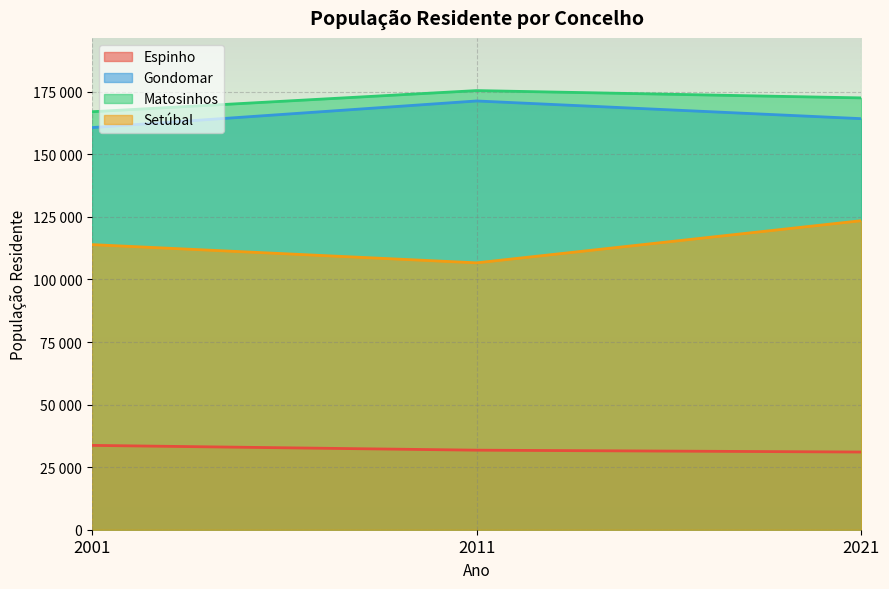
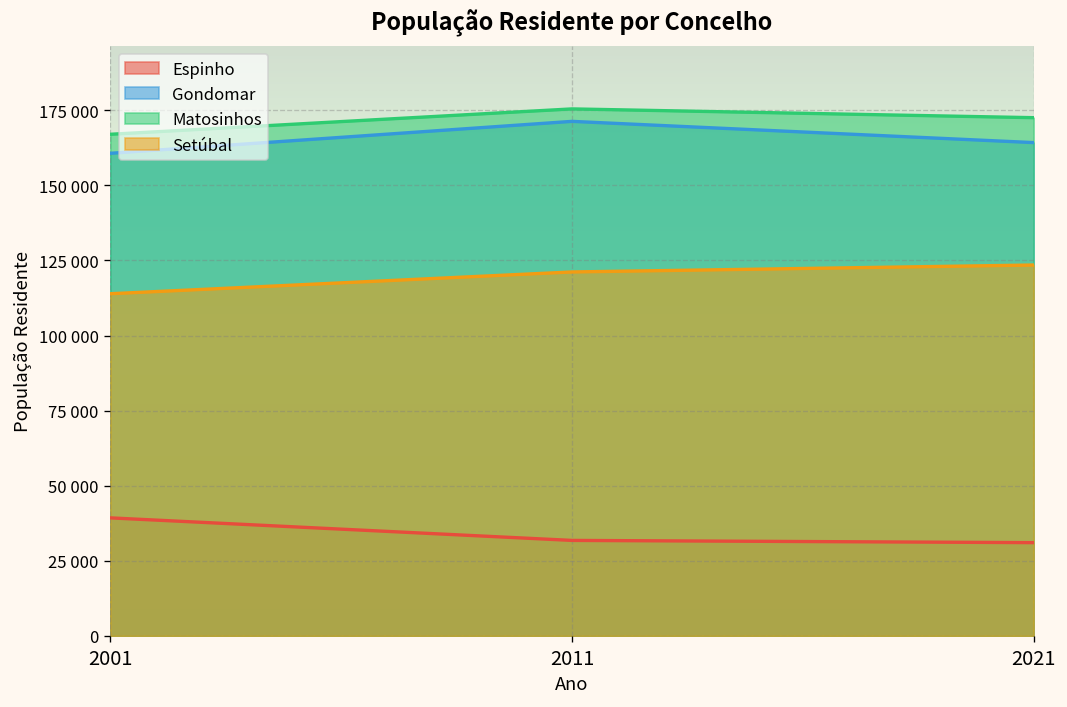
  {
    "Espinho": {
-     "2001": 34000,
+     "2001": 39000,
      "2011": 32000,
      "2021": 31000
    },
    "Gondomar": {
      "2001": 161000,
      "2011": 171000,
      "2021": 164000
    },
    "Matosinhos": {
      "2001": 167000,
      "2011": 175000,
      "2021": 173000
    },
    "Setúbal": {
      "2001": 114000,
-     "2011": 107000,
+     "2011": 121000,
      "2021": 123000
    }
  }
